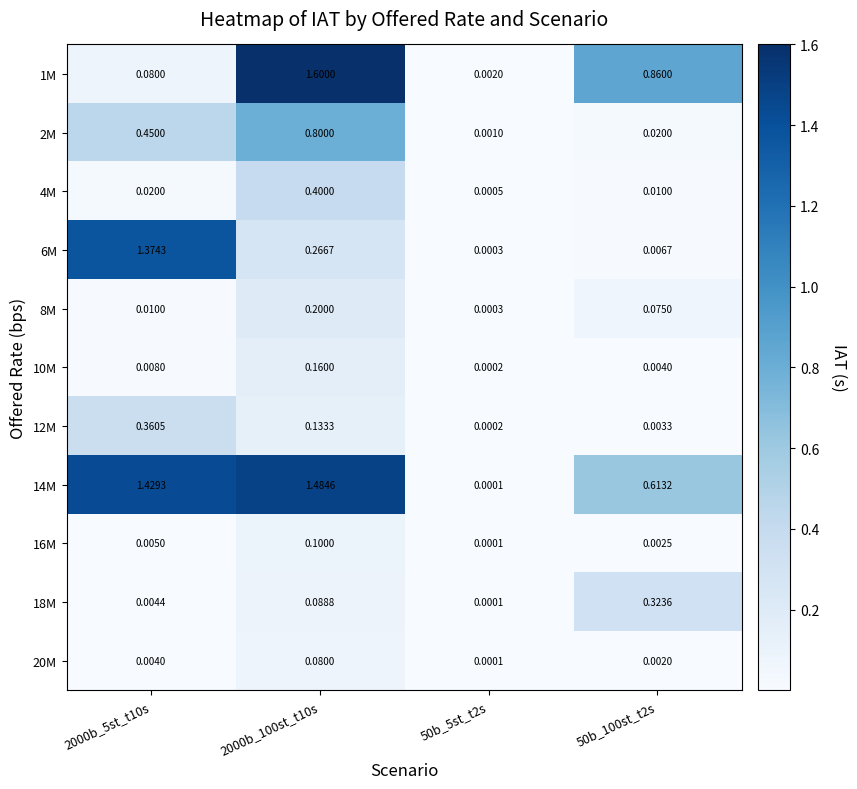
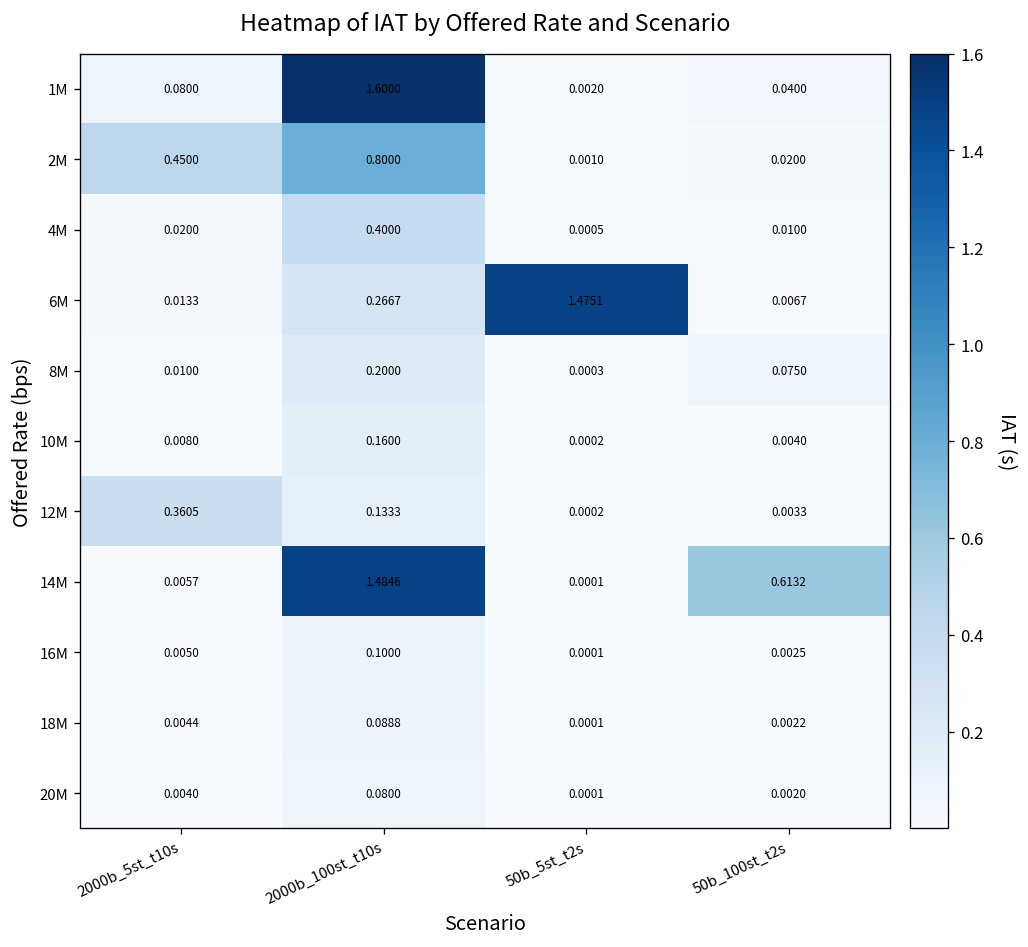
  {
    "1M": {
      "2000b_5st_t10s": 0.0800,
      "2000b_100st_t10s": 1.6000,
      "50b_5st_t2s": 0.0020,
-     "50b_100st_t2s": 0.8600
+     "50b_100st_t2s": 0.0400
    },
    "2M": {
      "2000b_5st_t10s": 0.4500,
      "2000b_100st_t10s": 0.8000,
      "50b_5st_t2s": 0.0010,
      "50b_100st_t2s": 0.0200
    },
    "4M": {
      "2000b_5st_t10s": 0.0200,
      "2000b_100st_t10s": 0.4000,
      "50b_5st_t2s": 0.0005,
      "50b_100st_t2s": 0.0100
    },
    "6M": {
-     "2000b_5st_t10s": 1.3743,
+     "2000b_5st_t10s": 0.0133,
      "2000b_100st_t10s": 0.2667,
-     "50b_5st_t2s": 0.0003,
+     "50b_5st_t2s": 1.4751,
      "50b_100st_t2s": 0.0067
    },
    "8M": {
      "2000b_5st_t10s": 0.0100,
      "2000b_100st_t10s": 0.2000,
      "50b_5st_t2s": 0.0003,
      "50b_100st_t2s": 0.0750
    },
    "10M": {
      "2000b_5st_t10s": 0.0080,
      "2000b_100st_t10s": 0.1600,
      "50b_5st_t2s": 0.0002,
      "50b_100st_t2s": 0.0040
    },
    "12M": {
      "2000b_5st_t10s": 0.3605,
      "2000b_100st_t10s": 0.1333,
      "50b_5st_t2s": 0.0002,
      "50b_100st_t2s": 0.0033
    },
    "14M": {
-     "2000b_5st_t10s": 1.4293,
+     "2000b_5st_t10s": 0.0057,
      "2000b_100st_t10s": 1.4846,
      "50b_5st_t2s": 0.0001,
      "50b_100st_t2s": 0.6132
    },
    "16M": {
      "2000b_5st_t10s": 0.0050,
      "2000b_100st_t10s": 0.1000,
      "50b_5st_t2s": 0.0001,
      "50b_100st_t2s": 0.0025
    },
    "18M": {
      "2000b_5st_t10s": 0.0044,
      "2000b_100st_t10s": 0.0888,
      "50b_5st_t2s": 0.0001,
-     "50b_100st_t2s": 0.3236
+     "50b_100st_t2s": 0.0022
    },
    "20M": {
      "2000b_5st_t10s": 0.0040,
      "2000b_100st_t10s": 0.0800,
      "50b_5st_t2s": 0.0001,
      "50b_100st_t2s": 0.0020
    }
  }
